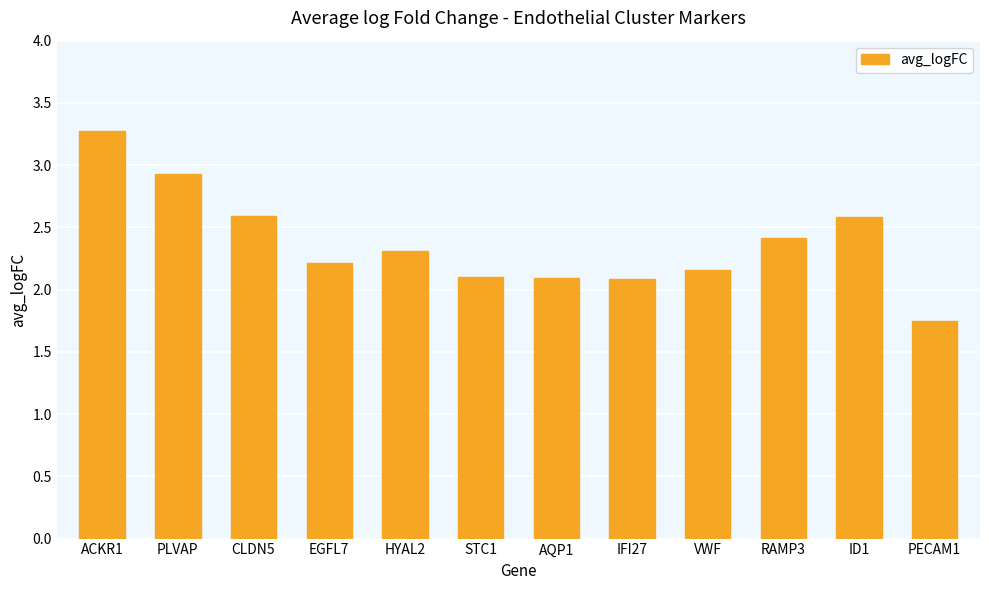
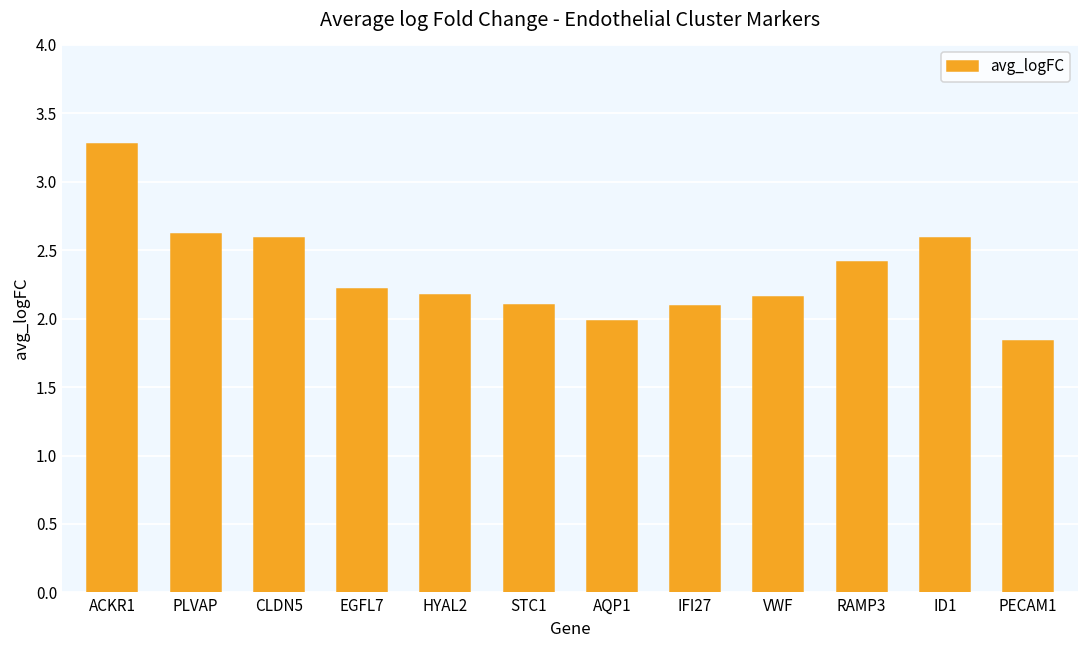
  {
    "ACKR1": 3.27,
-   "PLVAP": 2.93,
+   "PLVAP": 2.62,
    "CLDN5": 2.59,
    "EGFL7": 2.21,
-   "HYAL2": 2.31,
+   "HYAL2": 2.17,
    "STC1": 2.10,
-   "AQP1": 2.09,
+   "AQP1": 1.98,
    "IFI27": 2.09,
    "VWF": 2.16,
    "RAMP3": 2.41,
    "ID1": 2.59,
-   "PECAM1": 1.75
+   "PECAM1": 1.83
  }
